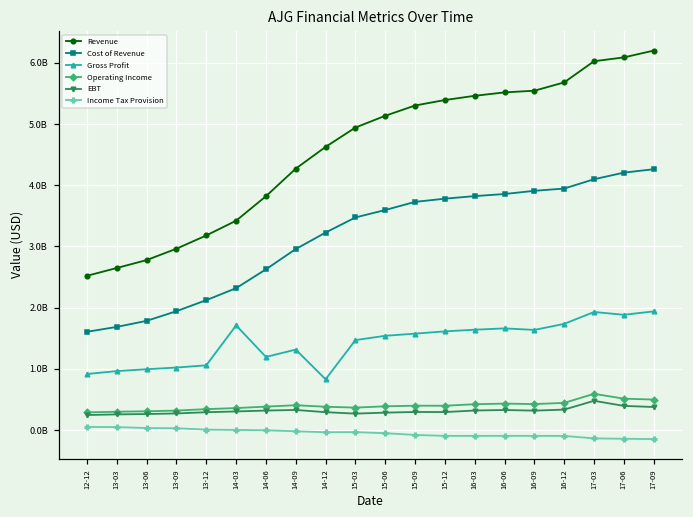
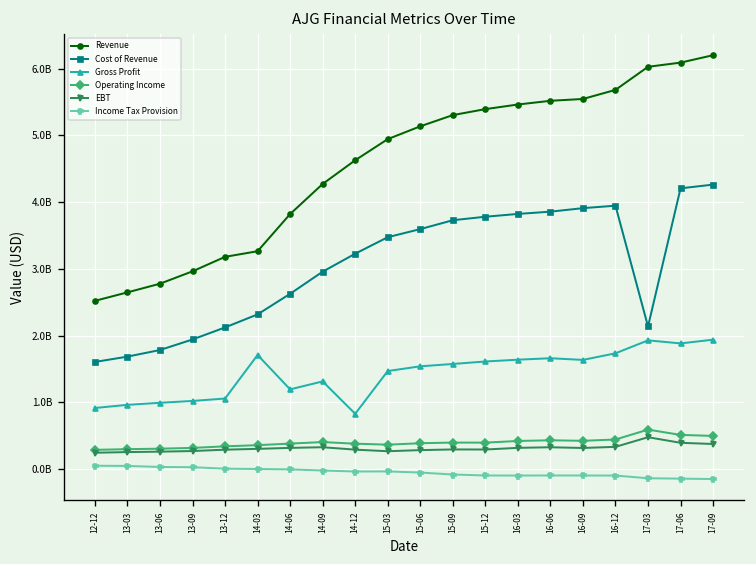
  {
    "Revenue": {
      "12-12": 2500000000,
      "13-03": 2600000000,
      "13-06": 2800000000,
      "13-09": 3000000000,
      "13-12": 3200000000,
-     "14-03": 3400000000,
+     "14-03": 3300000000,
      "14-06": 3800000000,
      "14-09": 4300000000,
      "14-12": 4600000000,
      "15-03": 4900000000,
      "15-06": 5100000000,
      "15-09": 5300000000,
      "15-12": 5400000000,
      "16-03": 5500000000,
      "16-06": 5500000000,
      "16-09": 5500000000,
      "16-12": 5700000000,
      "17-03": 6000000000,
      "17-06": 6100000000,
      "17-09": 6200000000
    },
    "Cost of Revenue": {
      "12-12": 1600000000,
      "13-03": 1700000000,
      "13-06": 1800000000,
      "13-09": 1900000000,
      "13-12": 2100000000,
      "14-03": 2300000000,
      "14-06": 2600000000,
      "14-09": 3000000000,
      "14-12": 3200000000,
      "15-03": 3500000000,
      "15-06": 3600000000,
      "15-09": 3700000000,
      "15-12": 3800000000,
      "16-03": 3800000000,
      "16-06": 3900000000,
      "16-09": 3900000000,
      "16-12": 3900000000,
-     "17-03": 4100000000,
+     "17-03": 2100000000,
      "17-06": 4200000000,
      "17-09": 4300000000
    },
    "Gross Profit": {
      "12-12": 900000000,
      "13-03": 1000000000,
      "13-06": 1000000000,
      "13-09": 1000000000,
      "13-12": 1100000000,
      "14-03": 1700000000,
      "14-06": 1200000000,
      "14-09": 1300000000,
      "14-12": 800000000,
      "15-03": 1500000000,
      "15-06": 1500000000,
      "15-09": 1600000000,
      "15-12": 1600000000,
      "16-03": 1600000000,
      "16-06": 1700000000,
      "16-09": 1600000000,
      "16-12": 1700000000,
      "17-03": 1900000000,
      "17-06": 1900000000,
      "17-09": 1900000000
    },
    "Income Tax Provision": {
      "12-12": 100000000,
      "13-03": 0,
      "13-06": 0,
      "13-09": 0,
      "13-12": 0,
      "14-03": 0,
      "14-06": 0,
      "14-09": 0,
      "14-12": 0,
      "15-03": 0,
      "15-06": -100000000,
      "15-09": -100000000,
      "15-12": -100000000,
      "16-03": -100000000,
      "16-06": -100000000,
      "16-09": -100000000,
      "16-12": -100000000,
      "17-03": -100000000,
      "17-06": -100000000,
      "17-09": -100000000
    }
  }
